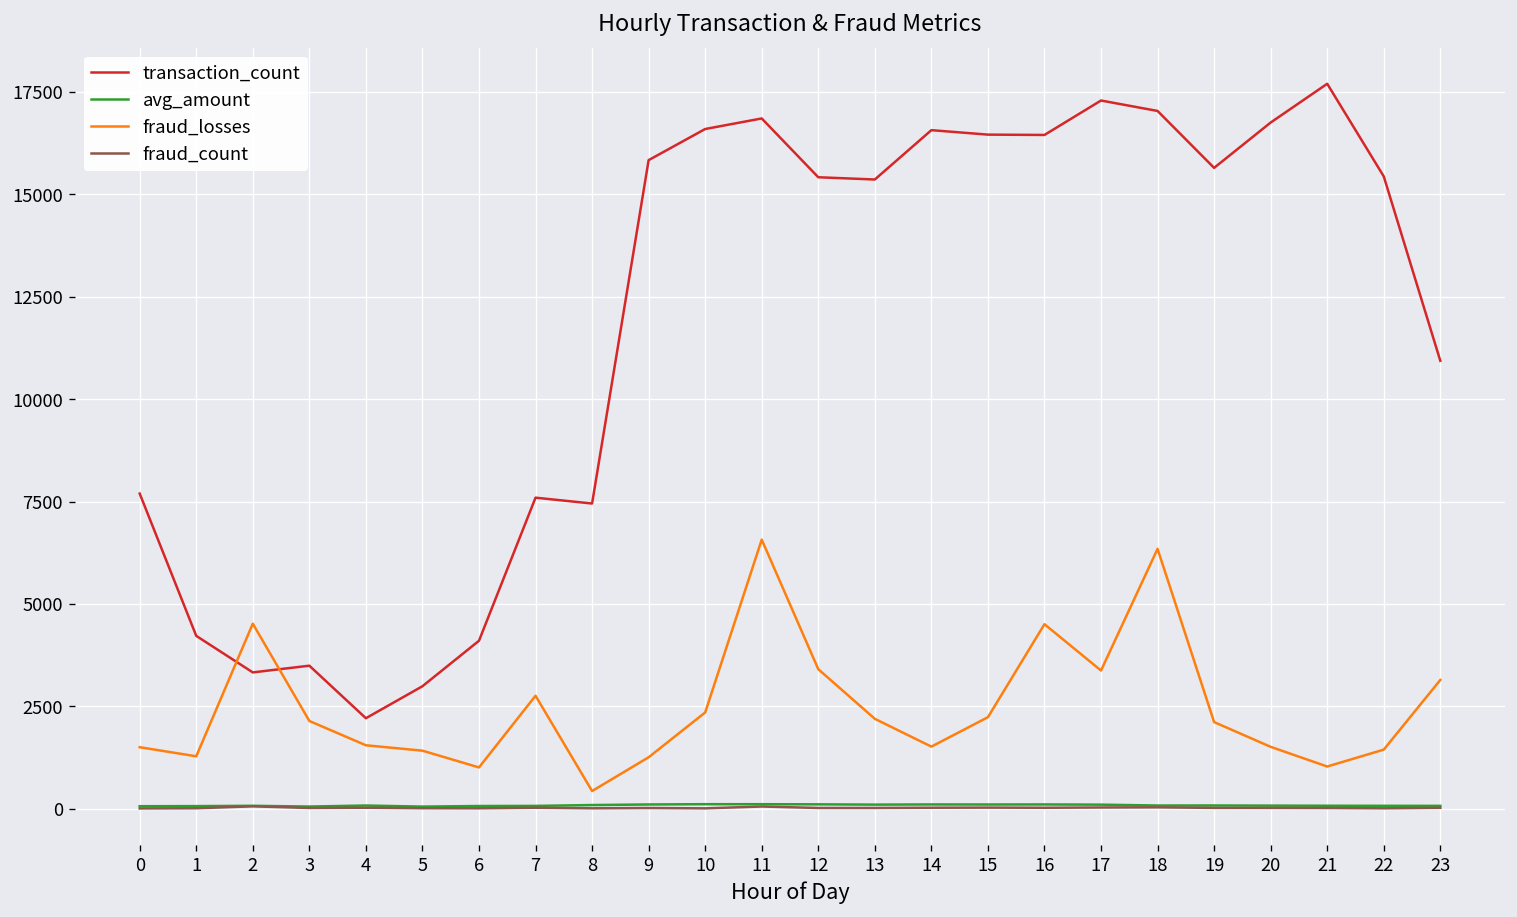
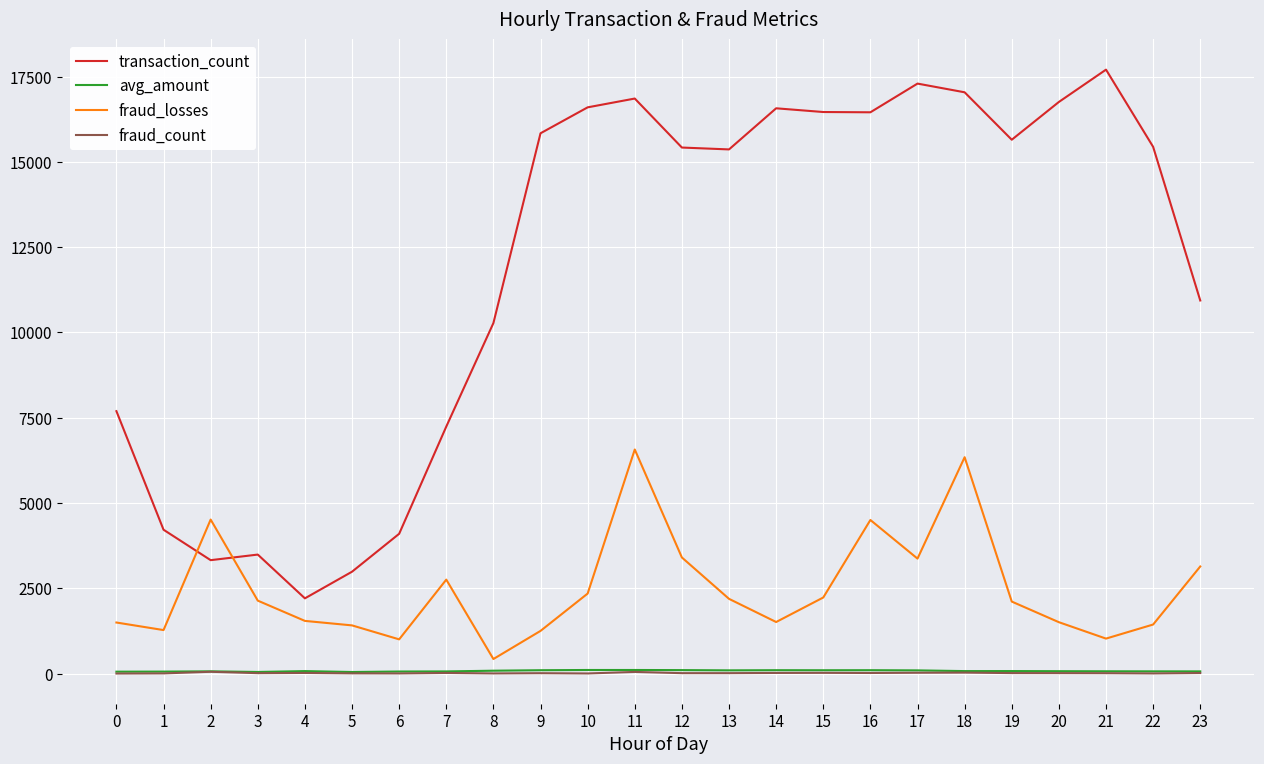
  {
    "transaction_count": {
      "0": 7700,
      "1": 4200,
      "2": 3300,
      "3": 3500,
      "4": 2200,
      "5": 3000,
      "6": 4100,
-     "7": 7600,
-     "8": 7500,
+     "7": 7200,
+     "8": 10300,
      "9": 15800,
      "10": 16600,
      "11": 16900,
      "12": 15400,
      "13": 15400,
      "14": 16600,
      "15": 16500,
      "16": 16500,
      "17": 17300,
      "18": 17000,
      "19": 15600,
      "20": 16800,
      "21": 17700,
      "22": 15400,
      "23": 10900
    },
    "avg_amount": {
      "8": 100,
      "9": 100,
      "10": 100,
      "12": 100,
      "13": 100,
      "14": 100,
      "15": 100,
      "16": 100
    },
    "fraud_losses": {
      "0": 1500,
      "1": 1300,
      "2": 4500,
      "3": 2100,
      "4": 1500,
      "5": 1400,
      "6": 1000,
      "7": 2800,
      "8": 400,
      "9": 1300,
      "10": 2300,
      "11": 6600,
      "12": 3400,
      "13": 2200,
      "14": 1500,
      "15": 2200,
      "16": 4500,
      "17": 3400,
      "18": 6300,
      "19": 2100,
      "20": 1500,
      "21": 1000,
      "22": 1400,
      "23": 3100
    },
    "fraud_count": {
      "8": 0,
      "9": 0,
      "10": 0,
      "12": 0,
      "13": 0,
      "14": 0,
      "15": 0,
      "16": 0
    }
  }
